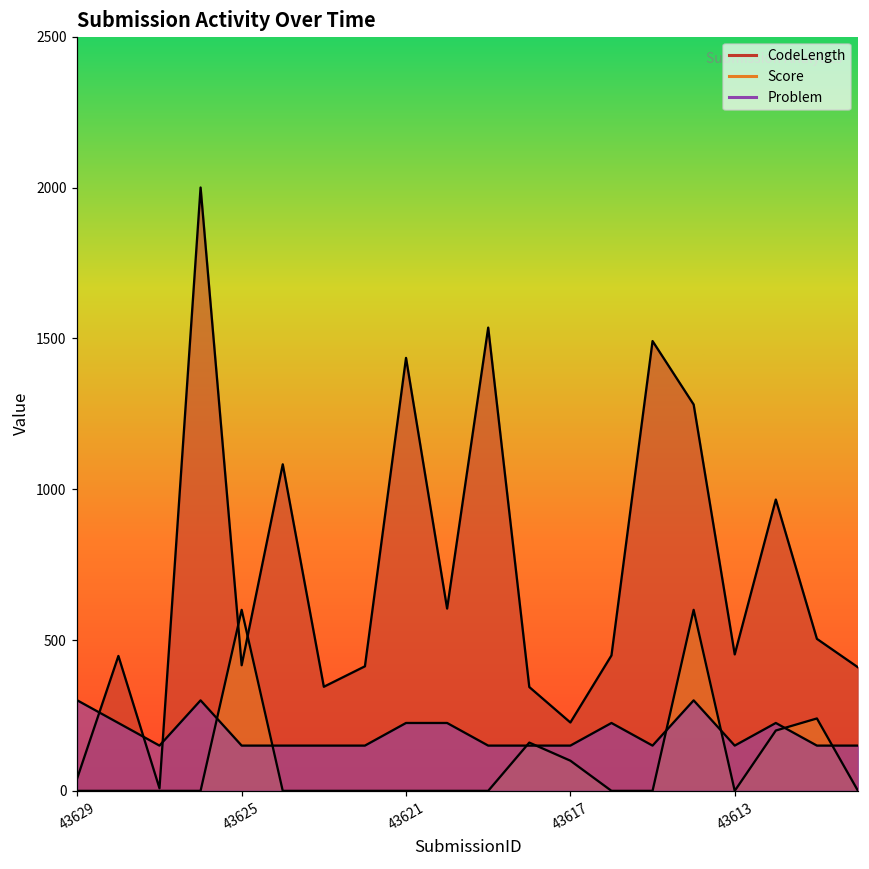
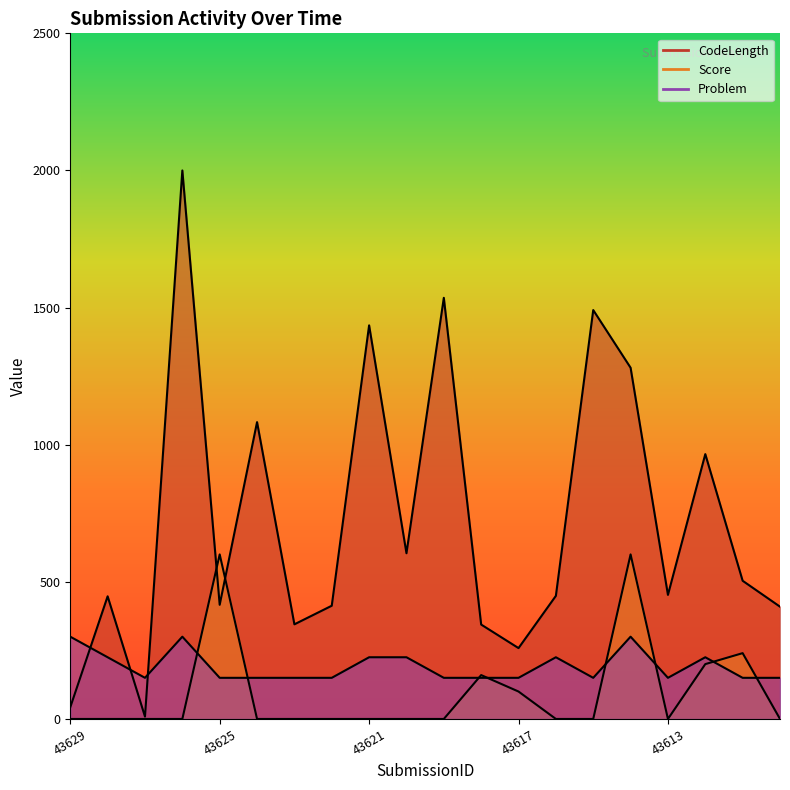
  {
    "CodeLength": {
      "43629": 40,
      "43625": 420,
      "43621": 1440,
-     "43617": 230,
+     "43617": 260,
      "43613": 450
    },
    "Score": {
      "43629": 0,
      "43625": 600,
      "43621": 0,
      "43617": 100,
      "43613": 0
    },
    "Problem": {
      "43629": 300,
      "43625": 150,
      "43621": 230,
      "43617": 150,
      "43613": 150
    }
  }
